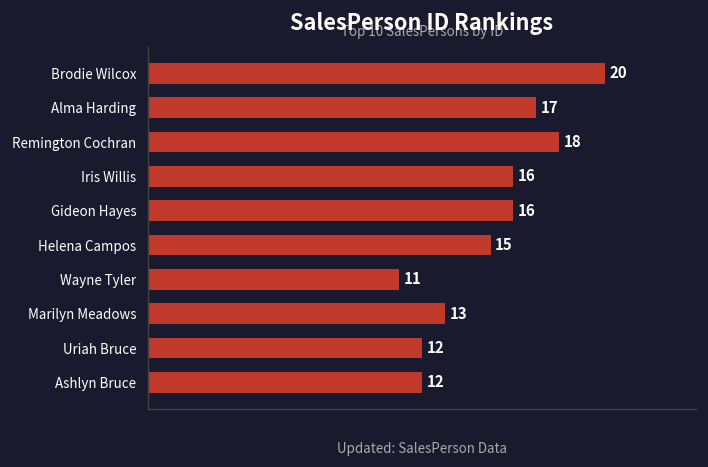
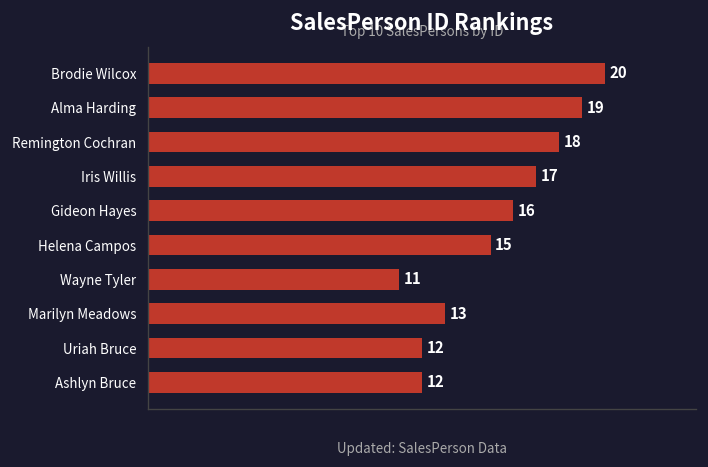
  {
    "Brodie Wilcox": 20,
-   "Alma Harding": 17,
+   "Alma Harding": 19,
    "Remington Cochran": 18,
-   "Iris Willis": 16,
+   "Iris Willis": 17,
    "Gideon Hayes": 16,
    "Helena Campos": 15,
    "Wayne Tyler": 11,
    "Marilyn Meadows": 13,
    "Uriah Bruce": 12,
    "Ashlyn Bruce": 12
  }
